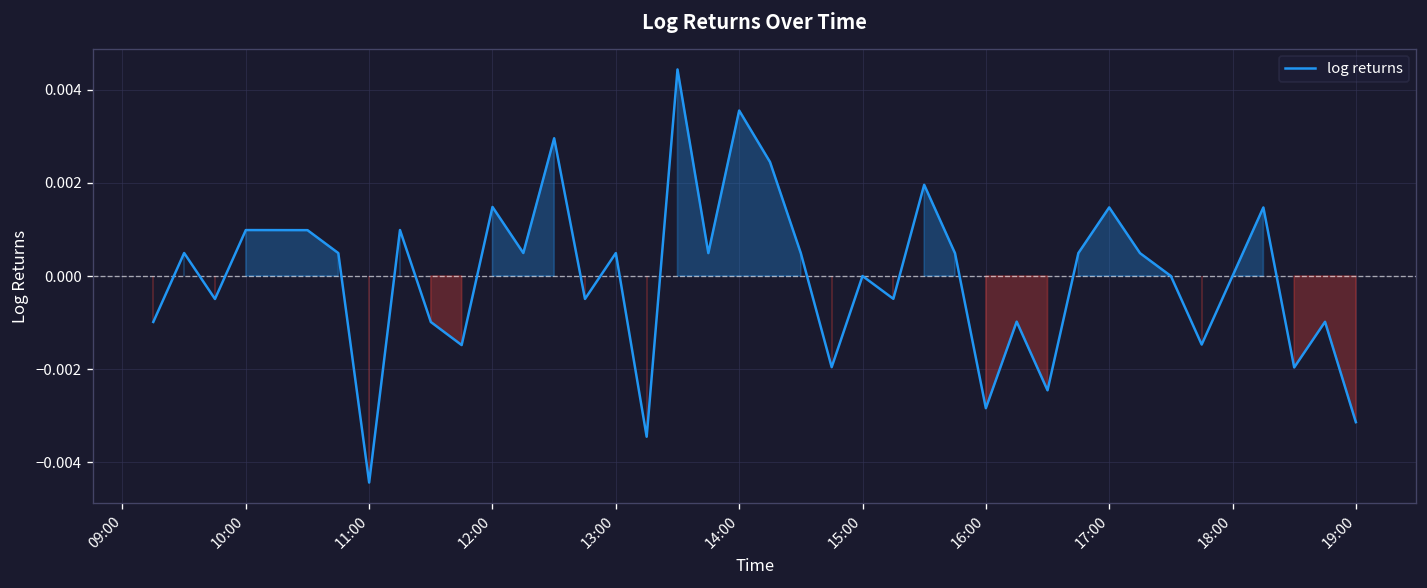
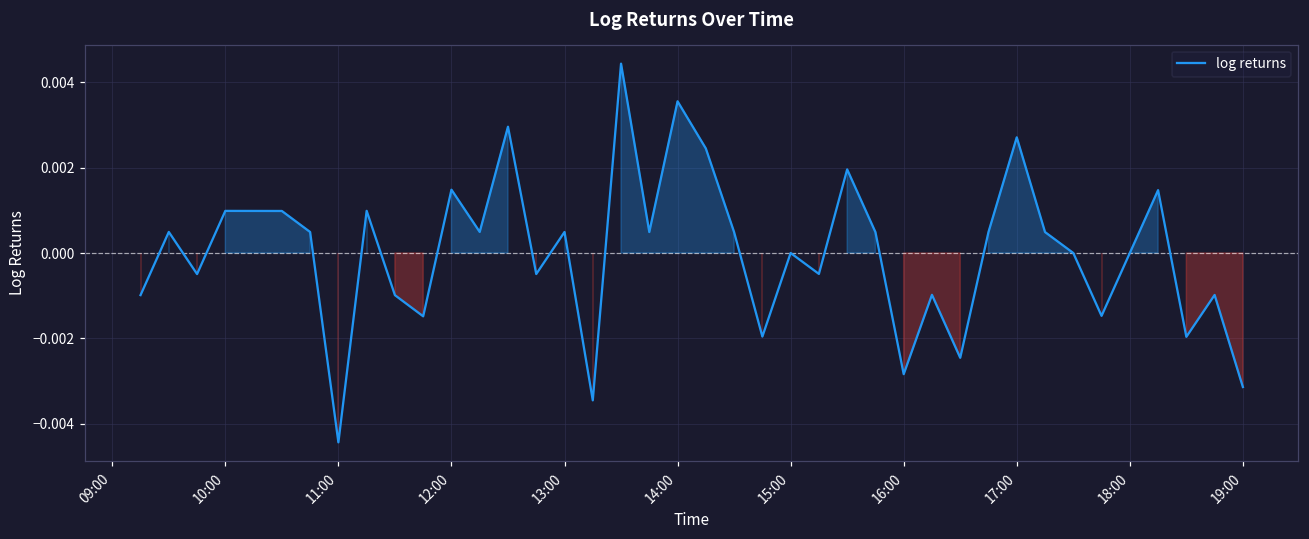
  {
    "10:00": 0.0010,
    "11:00": -0.0044,
    "12:00": 0.0015,
    "13:00": 0.0005,
    "14:00": 0.0035,
    "15:00": 0.0000,
    "16:00": -0.0028,
-   "17:00": 0.0015,
+   "17:00": 0.0027,
    "18:00": 0.0000,
    "19:00": -0.0031
  }
